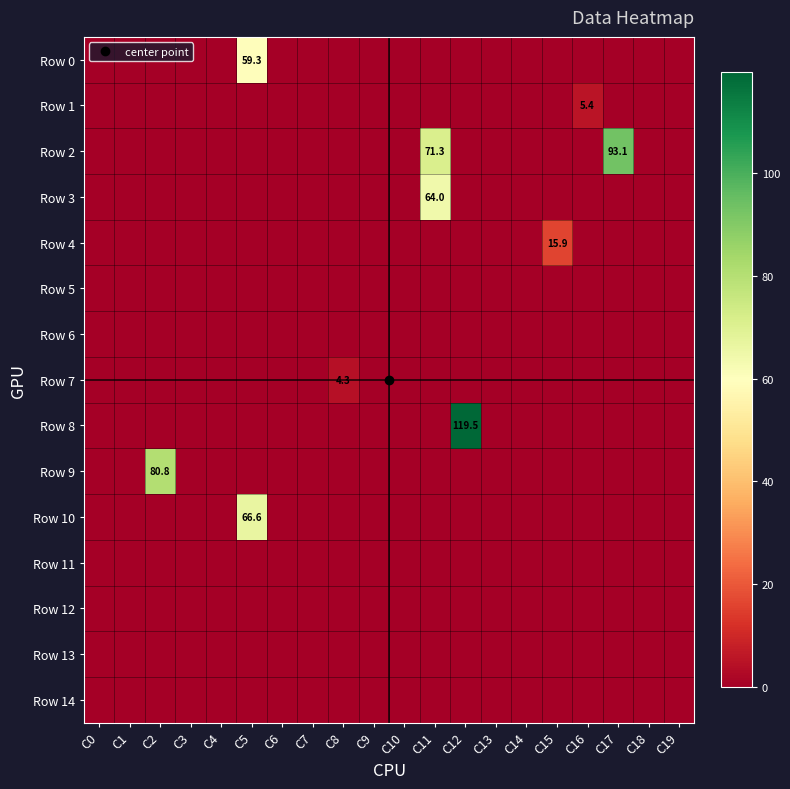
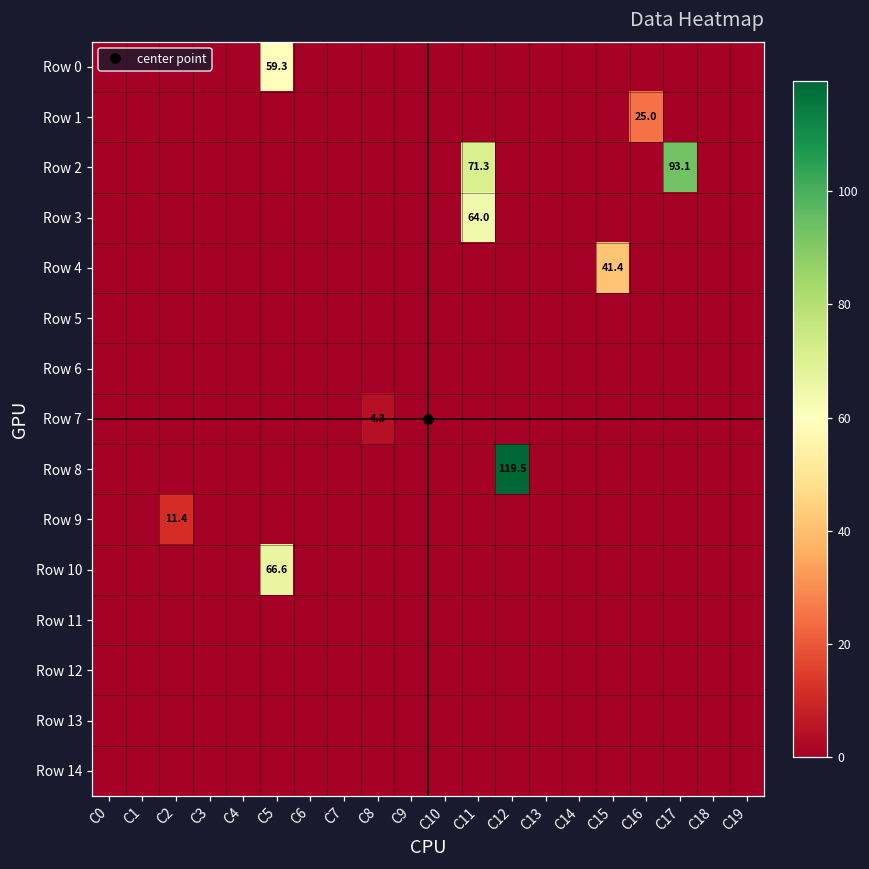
  {
    "Row 0": {
      "C5": 59.3
    },
    "Row 1": {
-     "C16": 5.4
+     "C16": 25.0
    },
    "Row 2": {
      "C11": 71.3,
      "C17": 93.1
    },
    "Row 3": {
      "C11": 64.0
    },
    "Row 4": {
-     "C15": 15.9
+     "C15": 41.4
    },
    "Row 7": {
      "C8": 4.3
    },
    "Row 8": {
      "C12": 119.5
    },
    "Row 9": {
-     "C2": 80.8
+     "C2": 11.4
    },
    "Row 10": {
      "C5": 66.6
    }
  }
